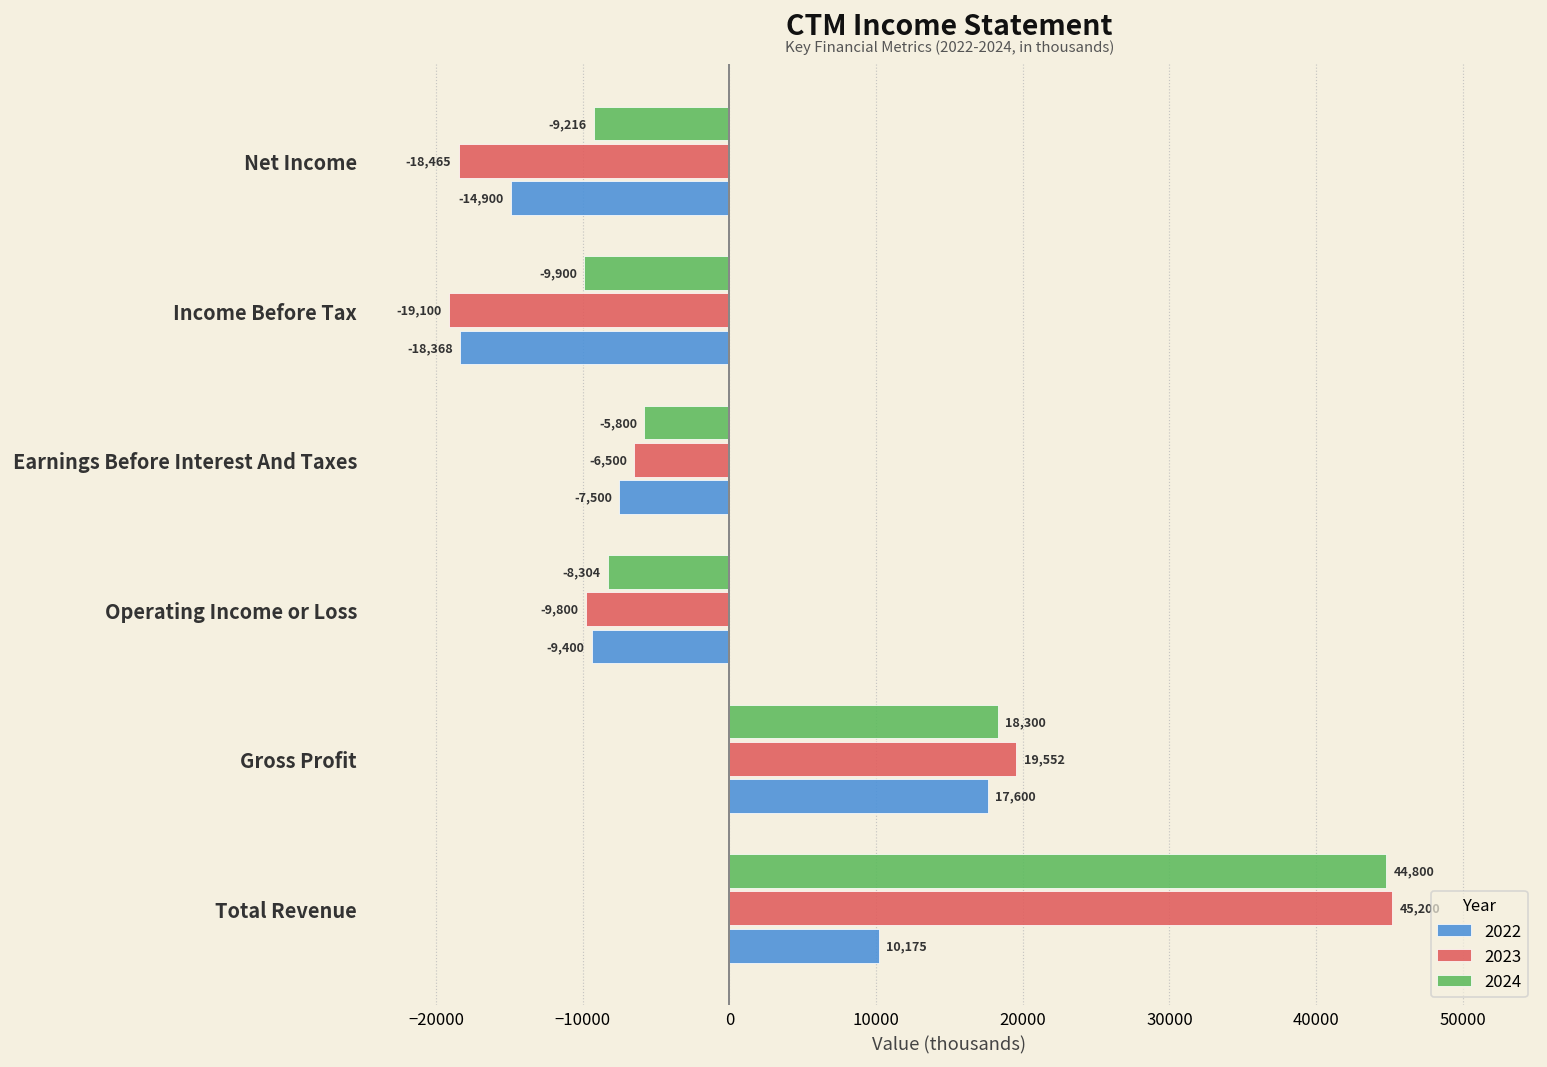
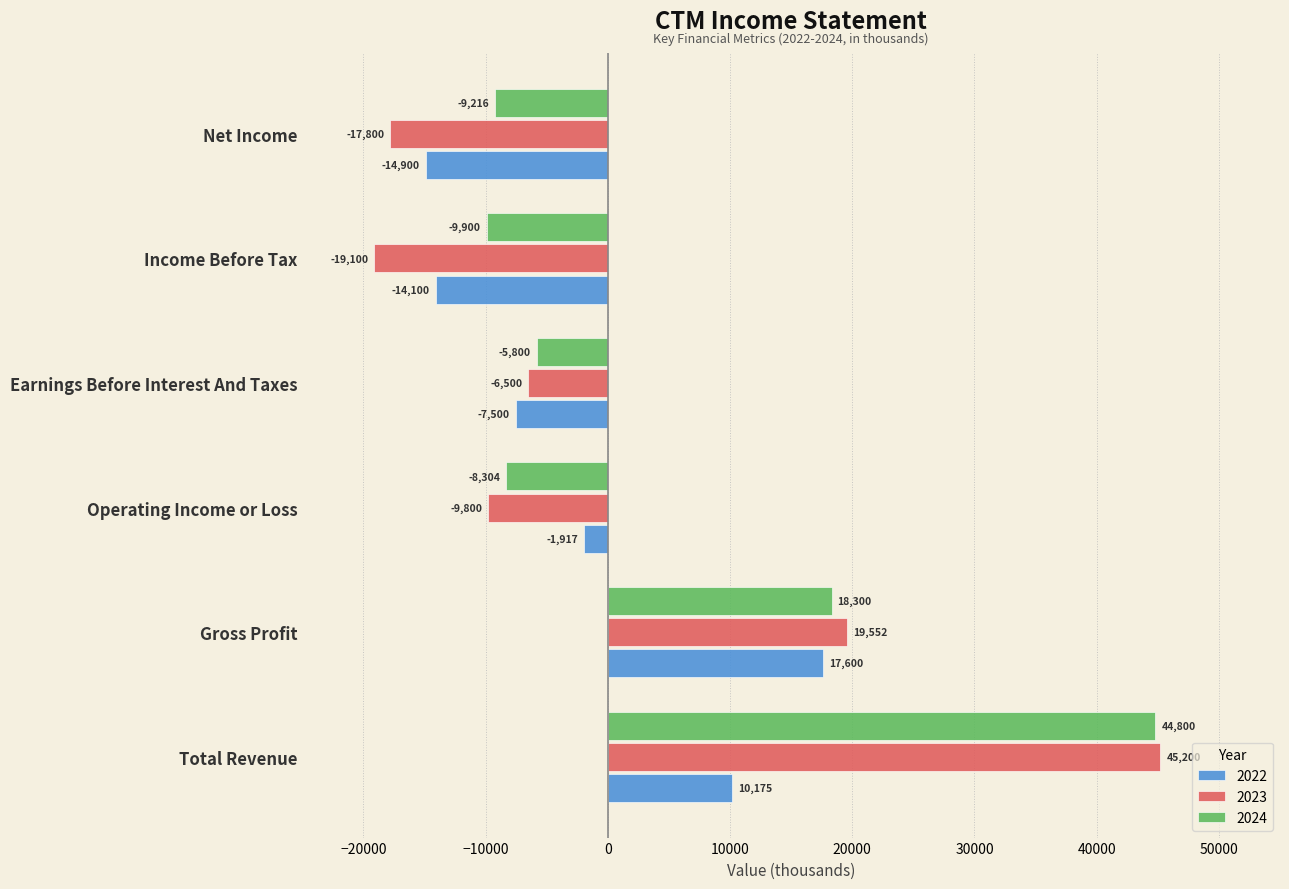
  {
    "2022": {
      "Net Income": "-14,900",
-     "Income Before Tax": "-18,368",
+     "Income Before Tax": "-14,100",
      "Earnings Before Interest And Taxes": "-7,500",
-     "Operating Income or Loss": "-9,400",
+     "Operating Income or Loss": "-1,917",
      "Gross Profit": "17,600",
      "Total Revenue": "10,175"
    },
    "2023": {
-     "Net Income": "-18,465",
+     "Net Income": "-17,800",
      "Income Before Tax": "-19,100",
      "Earnings Before Interest And Taxes": "-6,500",
      "Operating Income or Loss": "-9,800",
      "Gross Profit": "19,552"
    },
    "2024": {
      "Net Income": "-9,216",
      "Income Before Tax": "-9,900",
      "Earnings Before Interest And Taxes": "-5,800",
      "Operating Income or Loss": "-8,304",
      "Gross Profit": "18,300",
      "Total Revenue": "44,800"
    }
  }
